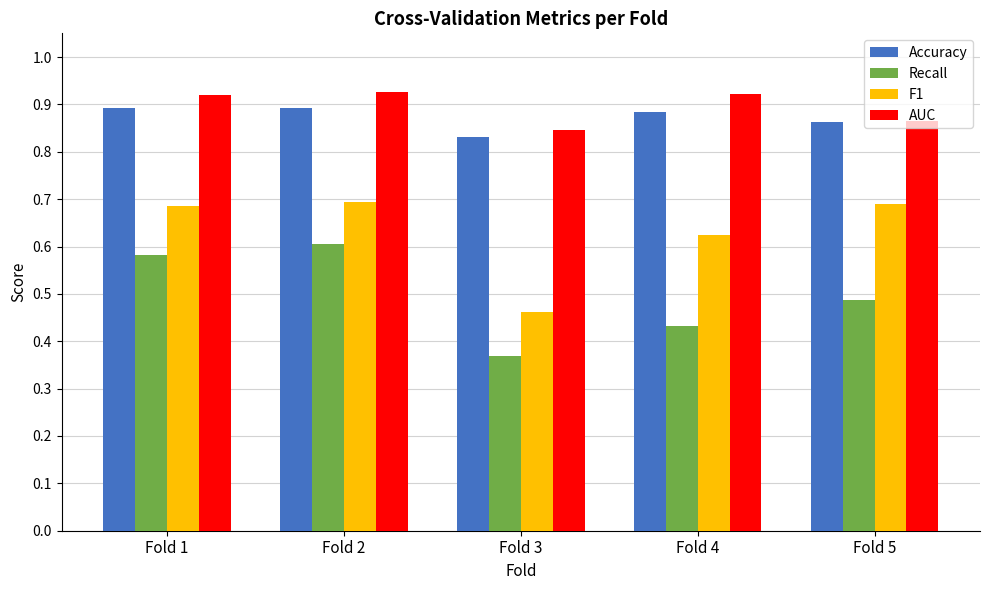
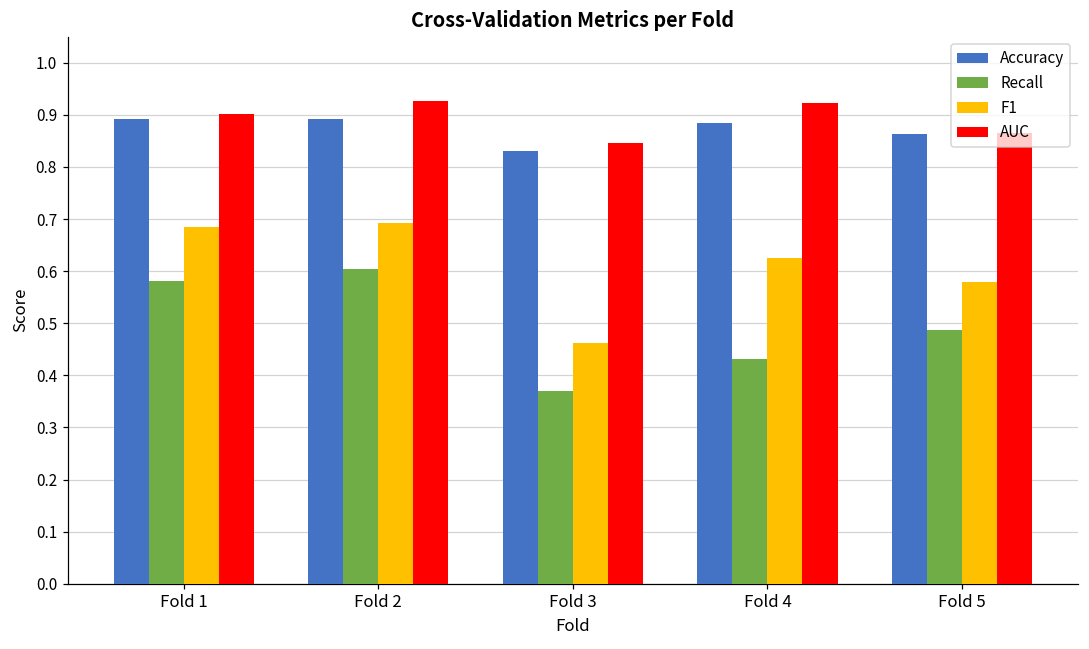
  {
    "Accuracy": {
      "Fold 1": 0.89,
      "Fold 2": 0.89,
      "Fold 3": 0.83,
      "Fold 4": 0.88,
      "Fold 5": 0.86
    },
    "Recall": {
      "Fold 1": 0.58,
      "Fold 2": 0.60,
      "Fold 3": 0.37,
      "Fold 4": 0.43,
      "Fold 5": 0.49
    },
    "F1": {
      "Fold 1": 0.68,
      "Fold 2": 0.69,
      "Fold 3": 0.46,
      "Fold 4": 0.62,
-     "Fold 5": 0.69
+     "Fold 5": 0.58
    },
    "AUC": {
-     "Fold 1": 0.92,
+     "Fold 1": 0.90,
      "Fold 2": 0.93,
      "Fold 3": 0.85,
      "Fold 4": 0.92
    }
  }
